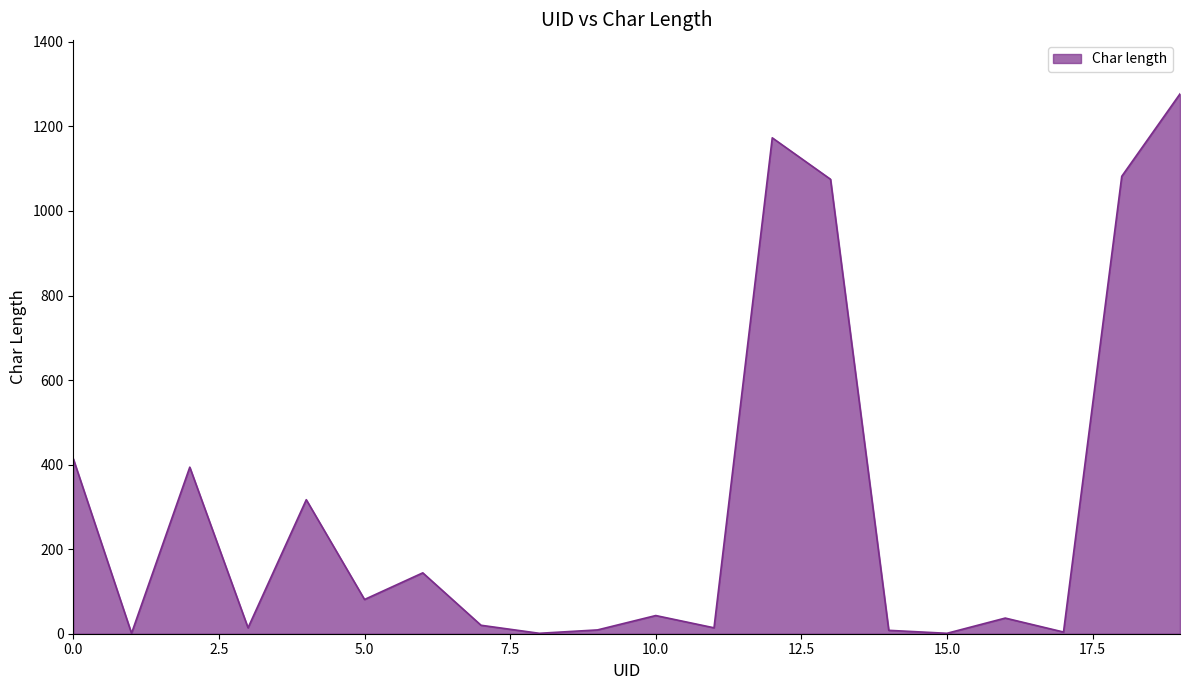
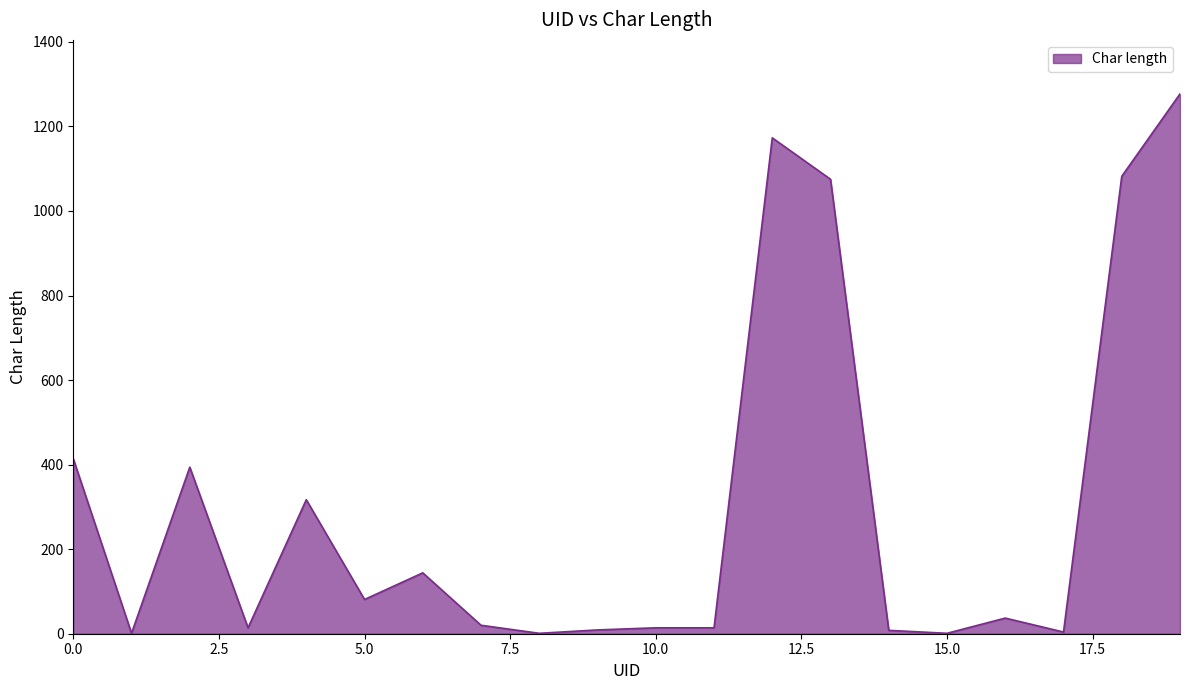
  {
    "0.0": 410,
    "5.0": 80,
-   "10.0": 40,
+   "10.0": 10,
    "15.0": 0
  }
